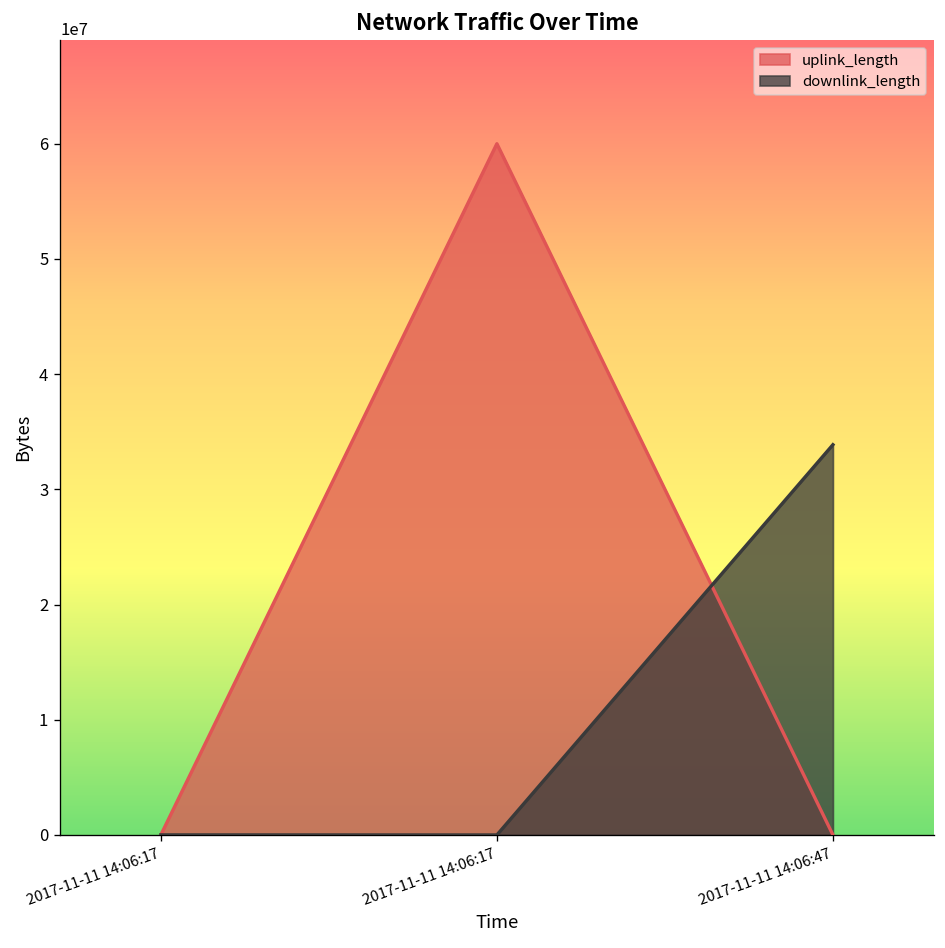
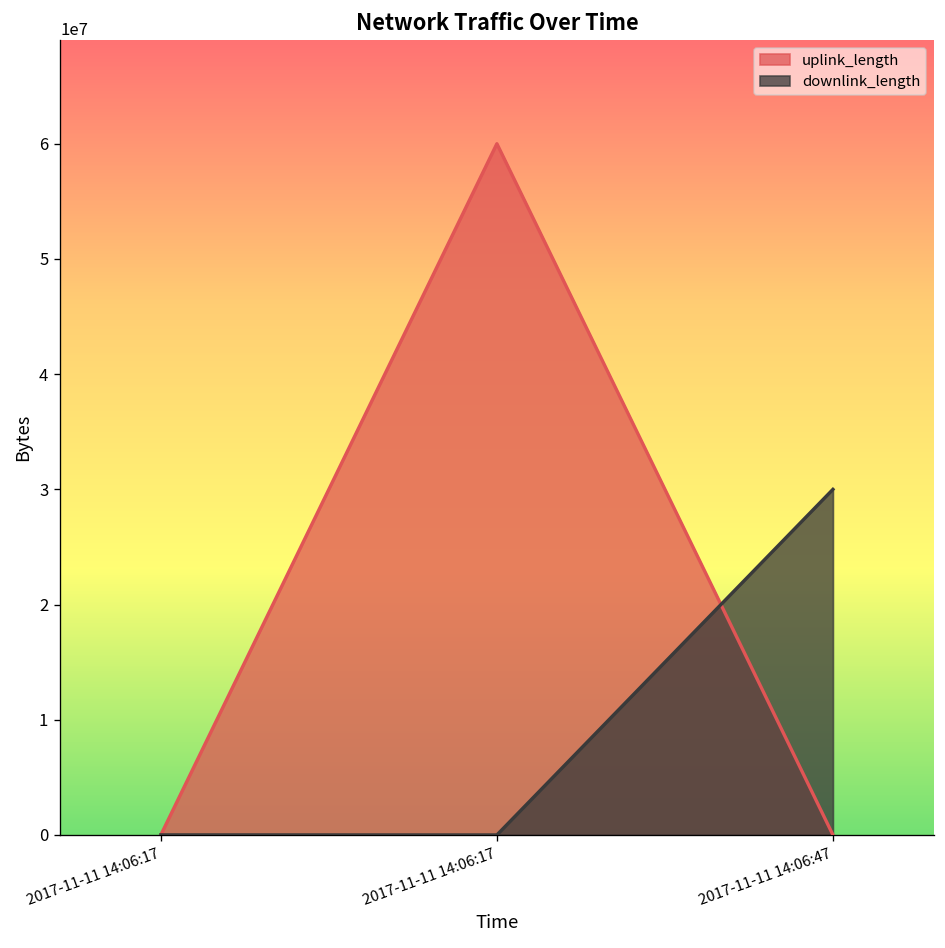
  {
    "uplink_length": {
      "2017-11-11 14:06:47": 0
    },
    "downlink_length": {
-     "2017-11-11 14:06:47": 34000000
+     "2017-11-11 14:06:47": 30000000
    }
  }
